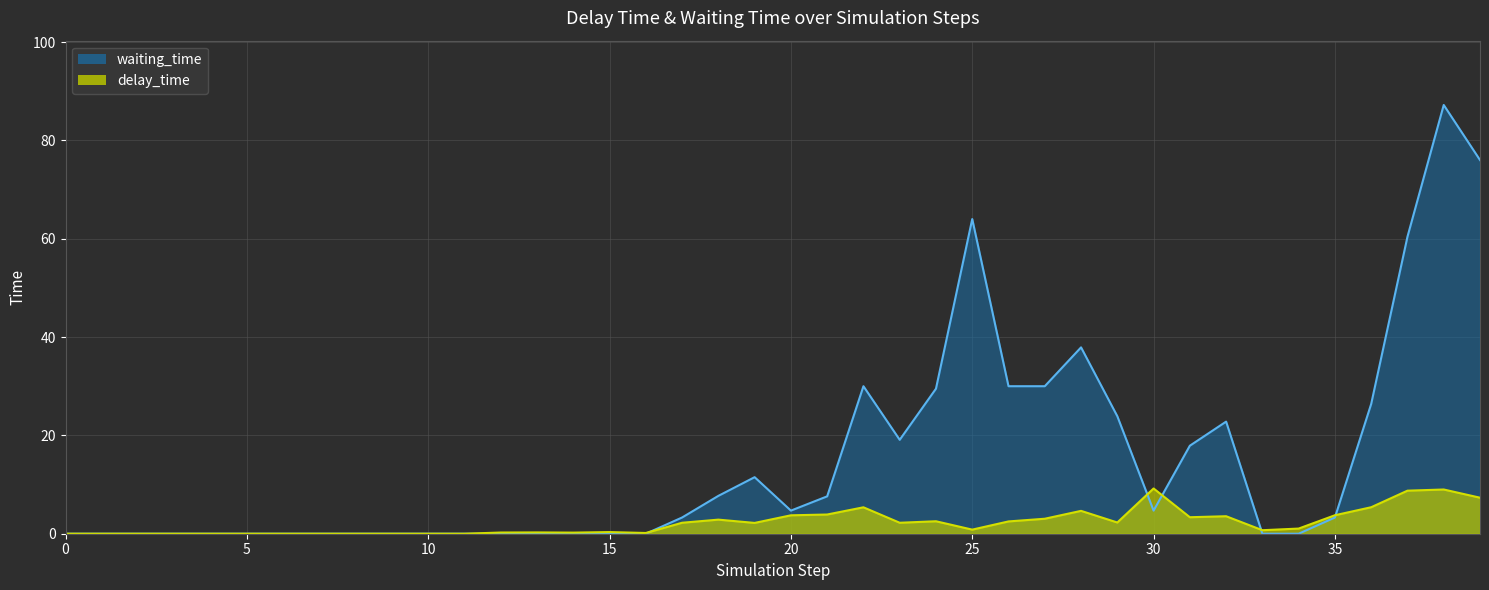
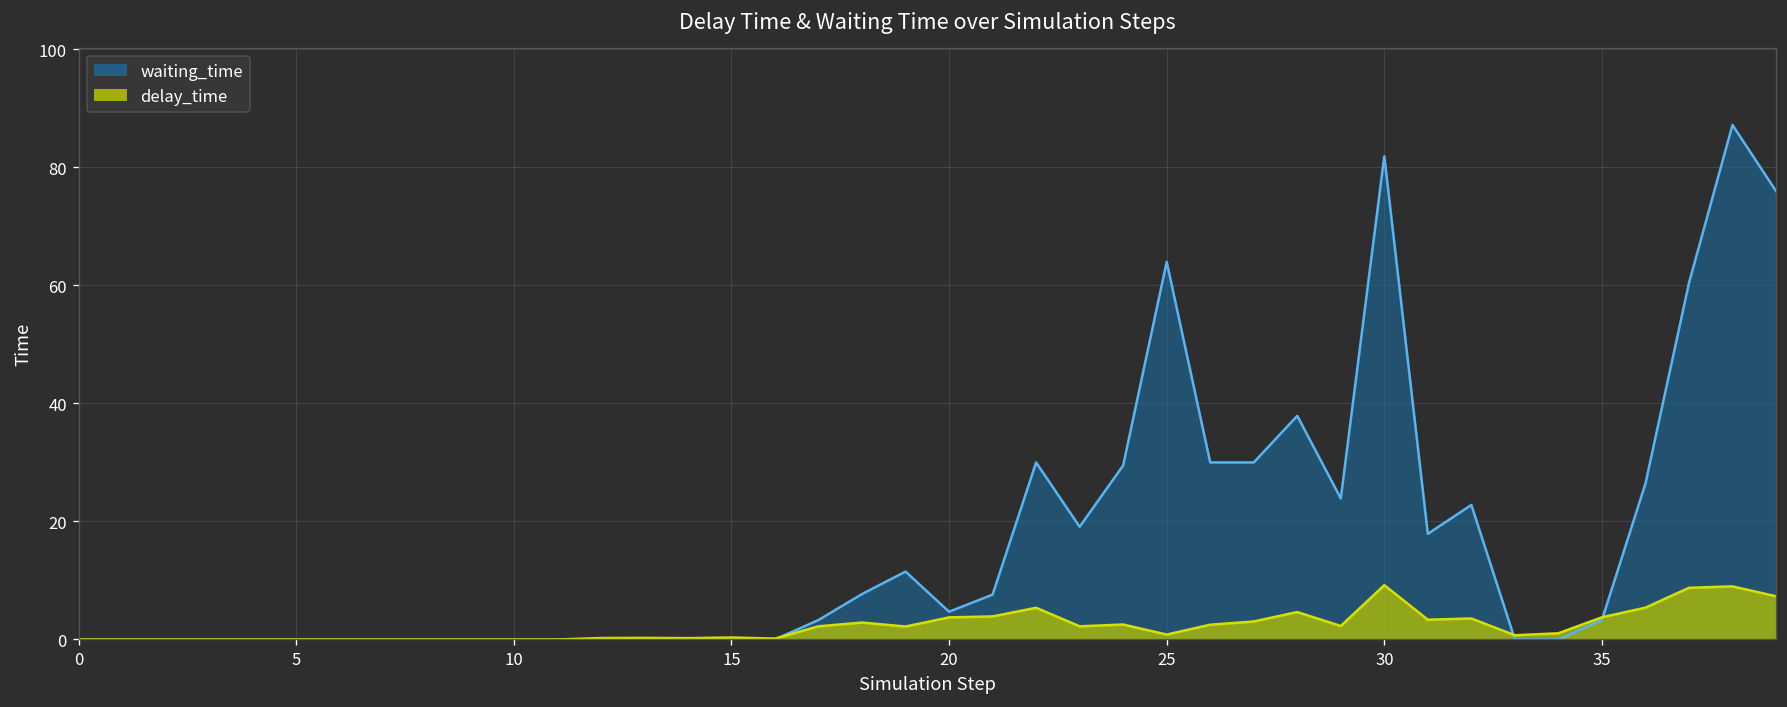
  {
    "waiting_time": {
      "20": 5,
      "25": 64,
-     "30": 5
+     "30": 82
    },
    "delay_time": {
      "20": 4,
      "25": 1,
      "30": 9
    }
  }
